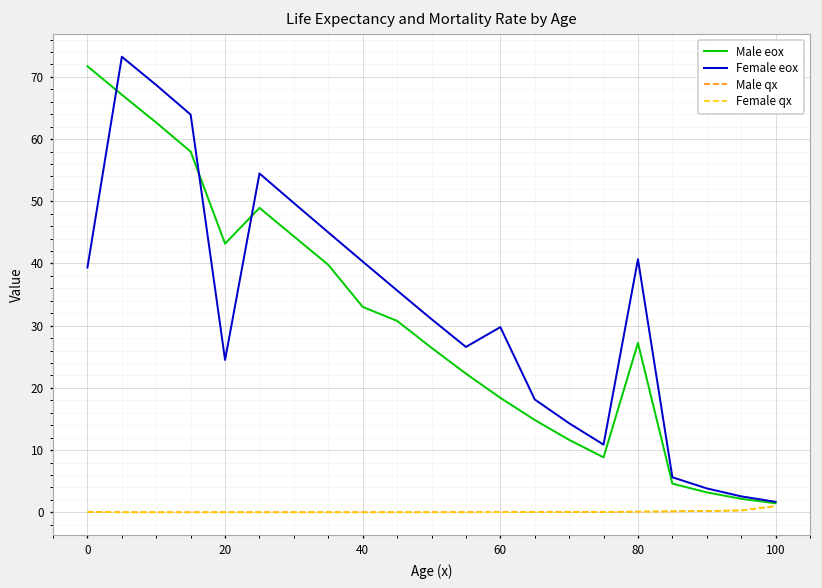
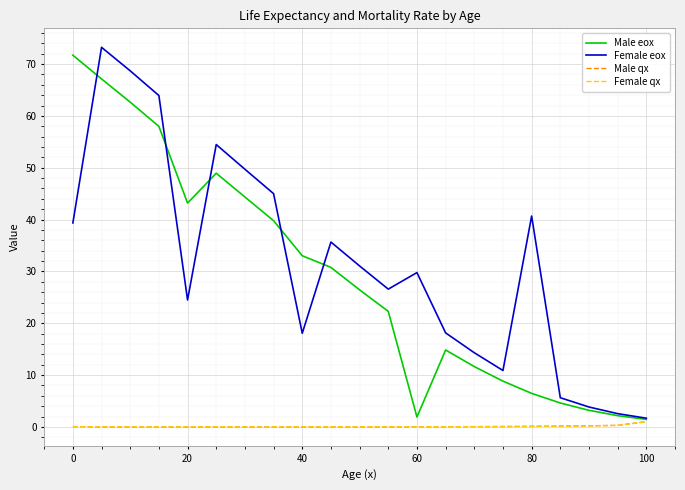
  {
    "Male eox": {
      "0": 72,
      "20": 43,
      "40": 33,
-     "60": 18,
-     "80": 27
+     "60": 2,
+     "80": 6
    },
    "Female eox": {
      "0": 39,
      "20": 24,
-     "40": 40,
+     "40": 18,
      "60": 30,
      "80": 41
    }
  }
